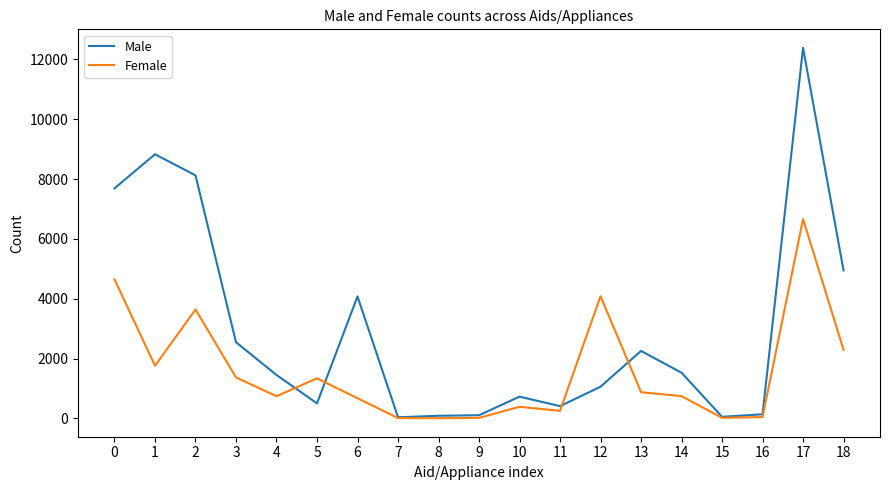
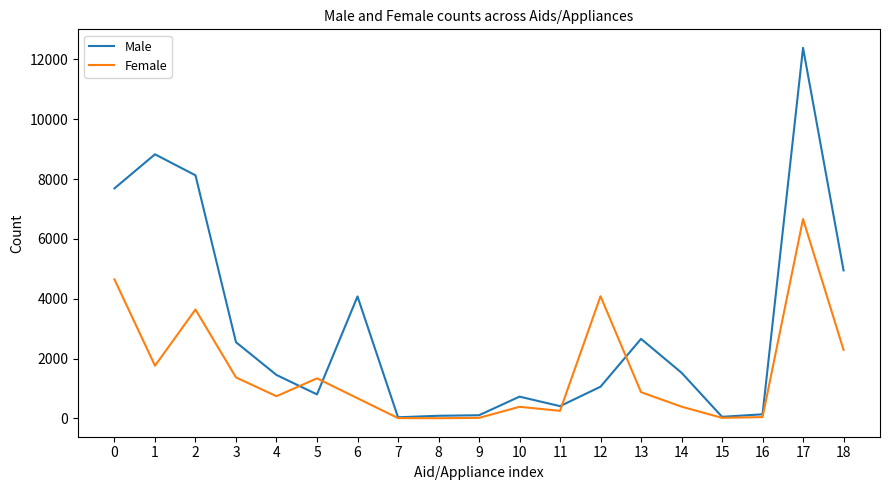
  {
    "Male": {
      "0": 7700,
      "1": 8800,
      "2": 8100,
      "3": 2500,
      "4": 1500,
-     "5": 500,
+     "5": 800,
      "6": 4100,
      "9": 100,
      "10": 700,
      "11": 400,
      "12": 1100,
-     "13": 2300,
+     "13": 2700,
      "14": 1500,
      "16": 100,
      "17": 12400,
      "18": 4900
    },
    "Female": {
      "0": 4600,
      "1": 1800,
      "2": 3600,
      "3": 1400,
      "4": 700,
      "5": 1300,
      "6": 700,
      "9": 0,
      "10": 400,
      "11": 300,
      "12": 4100,
      "13": 900,
-     "14": 700,
+     "14": 400,
      "16": 0,
      "17": 6700,
      "18": 2300
    }
  }
